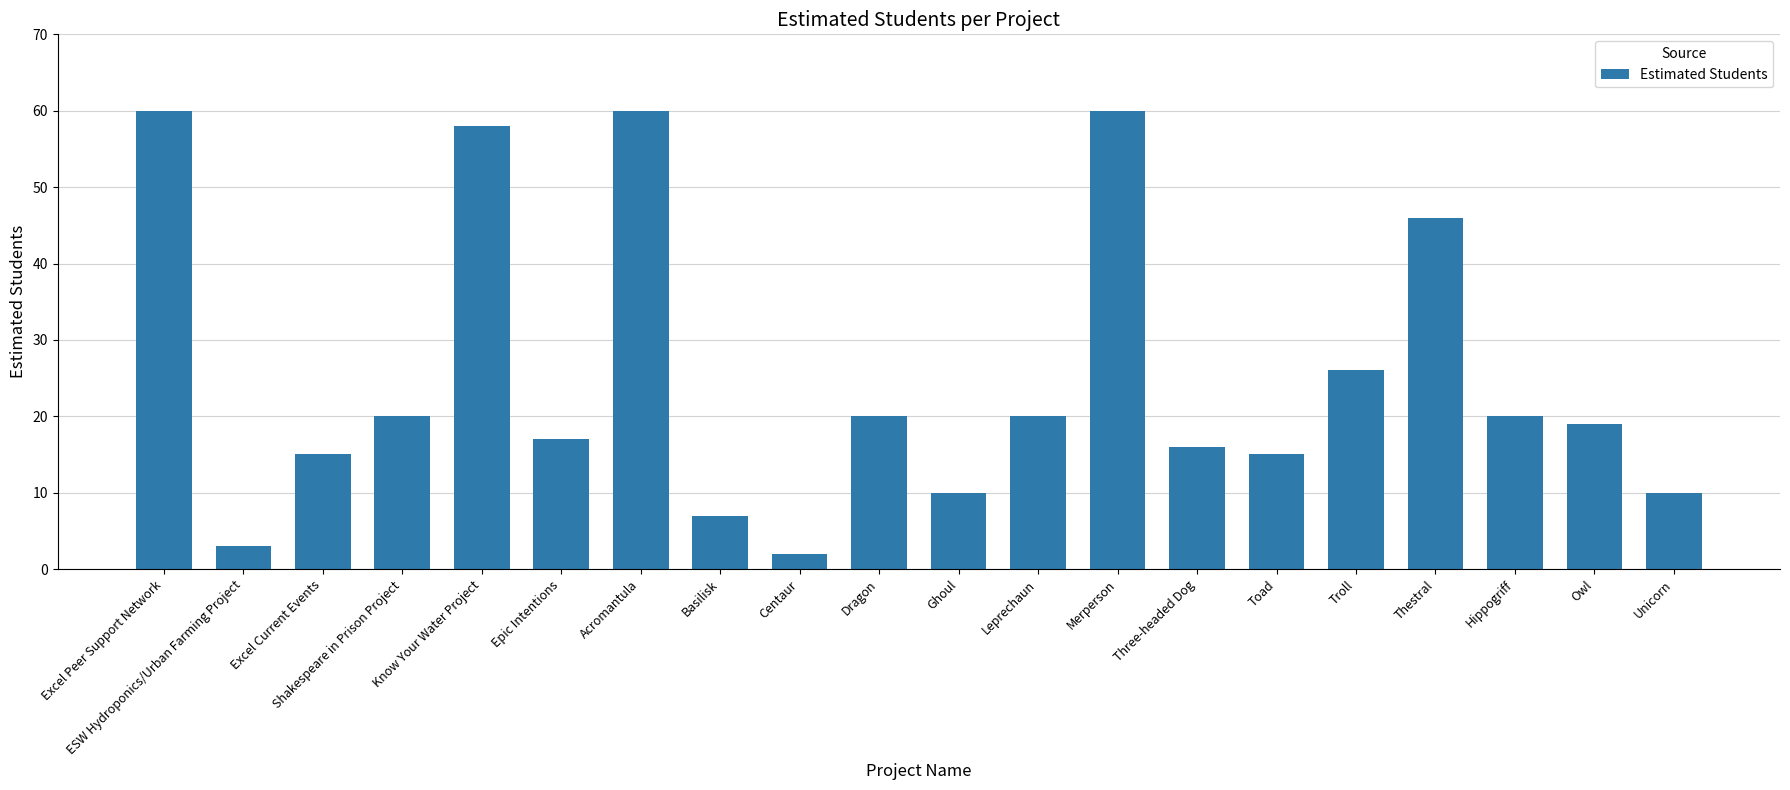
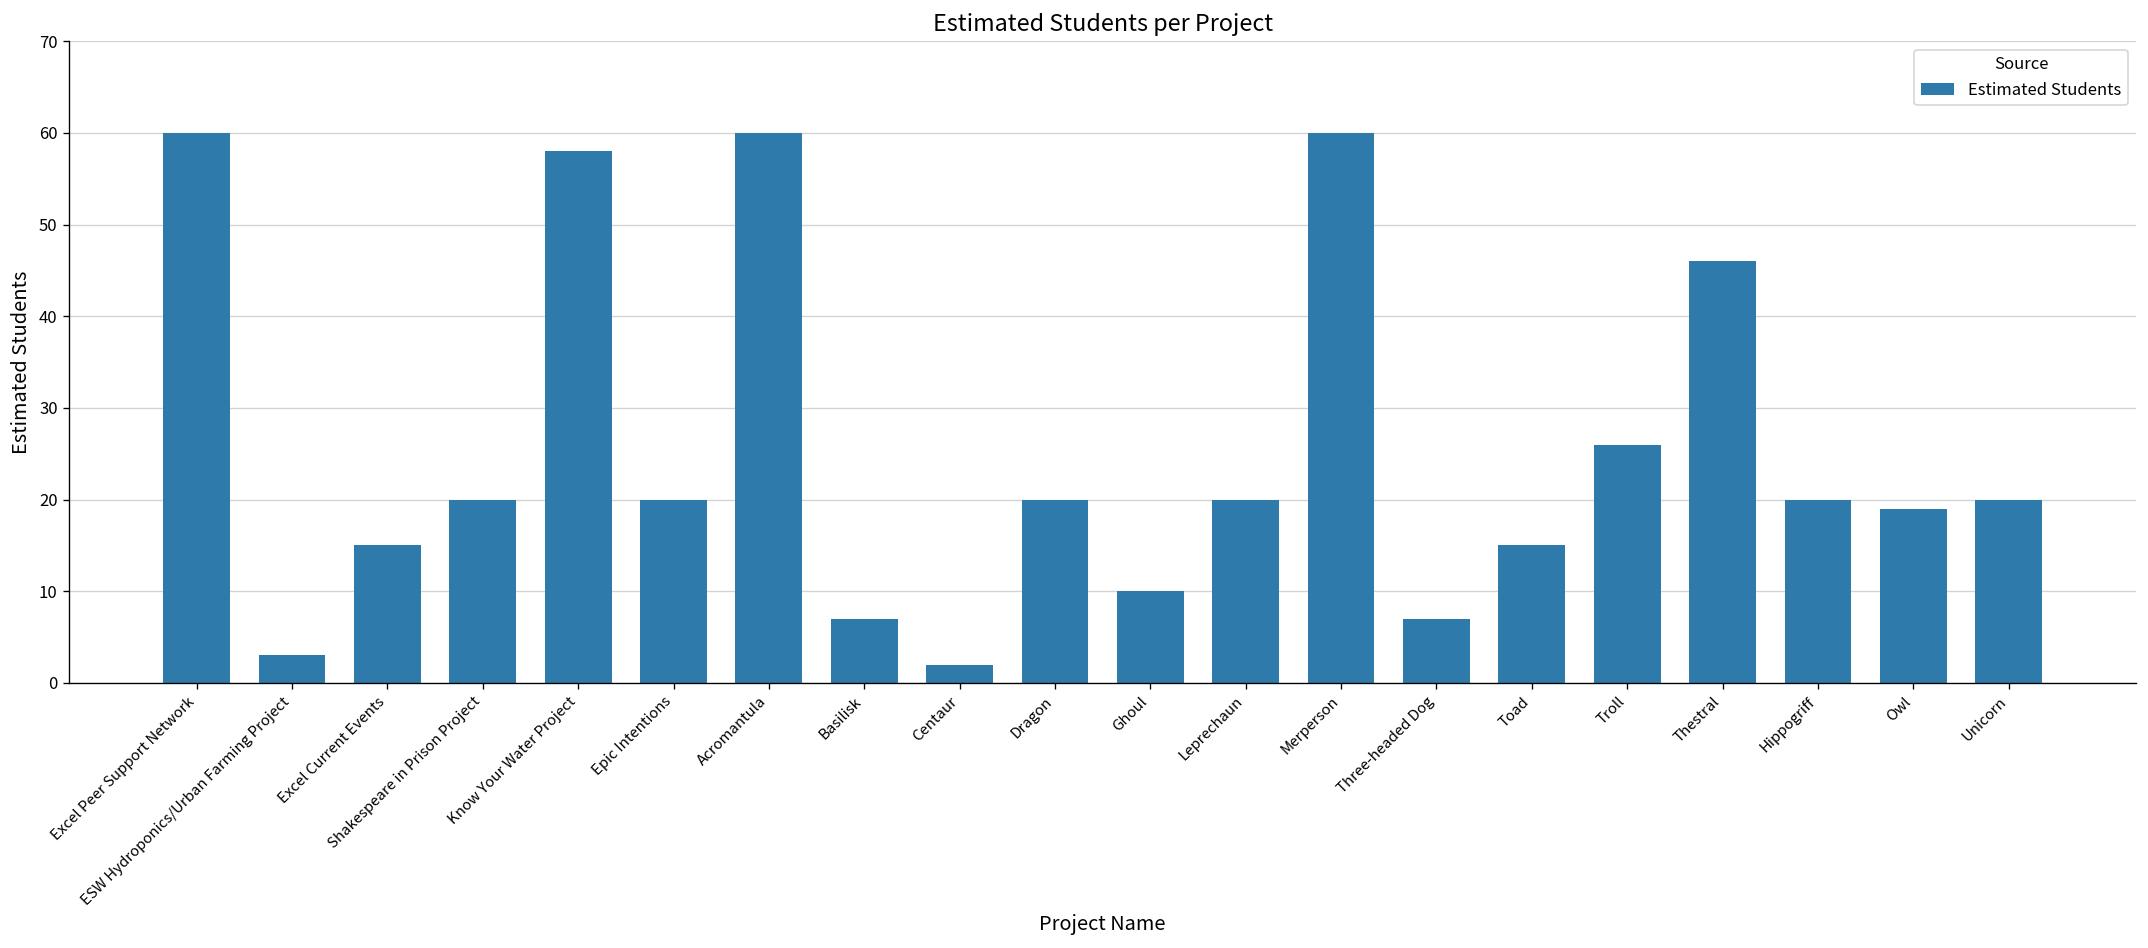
  {
    "Excel Peer Support Network": 60,
    "ESW Hydroponics/Urban Farming Project": 3,
    "Excel Current Events": 15,
    "Shakespeare in Prison Project": 20,
    "Know Your Water Project": 58,
-   "Epic Intentions": 17,
+   "Epic Intentions": 20,
    "Acromantula": 60,
    "Basilisk": 7,
    "Centaur": 2,
    "Dragon": 20,
    "Ghoul": 10,
    "Leprechaun": 20,
    "Merperson": 60,
-   "Three-headed Dog": 16,
+   "Three-headed Dog": 7,
    "Toad": 15,
    "Troll": 26,
    "Thestral": 46,
    "Hippogriff": 20,
    "Owl": 19,
-   "Unicorn": 10
+   "Unicorn": 20
  }
